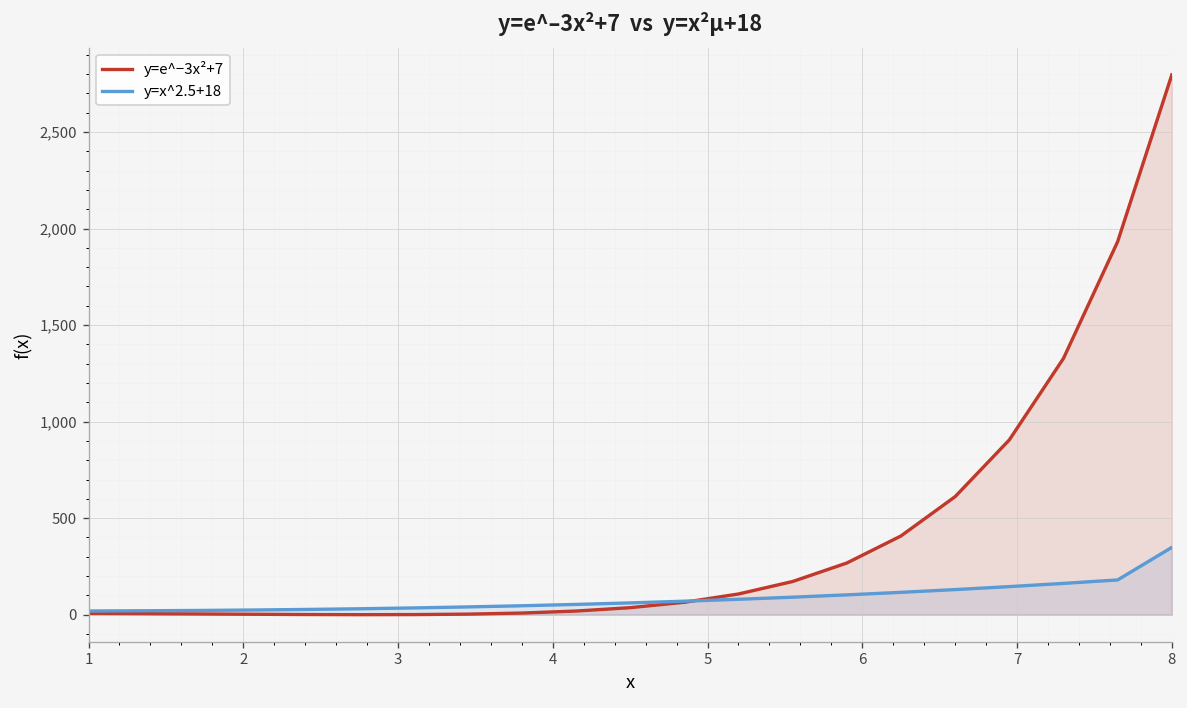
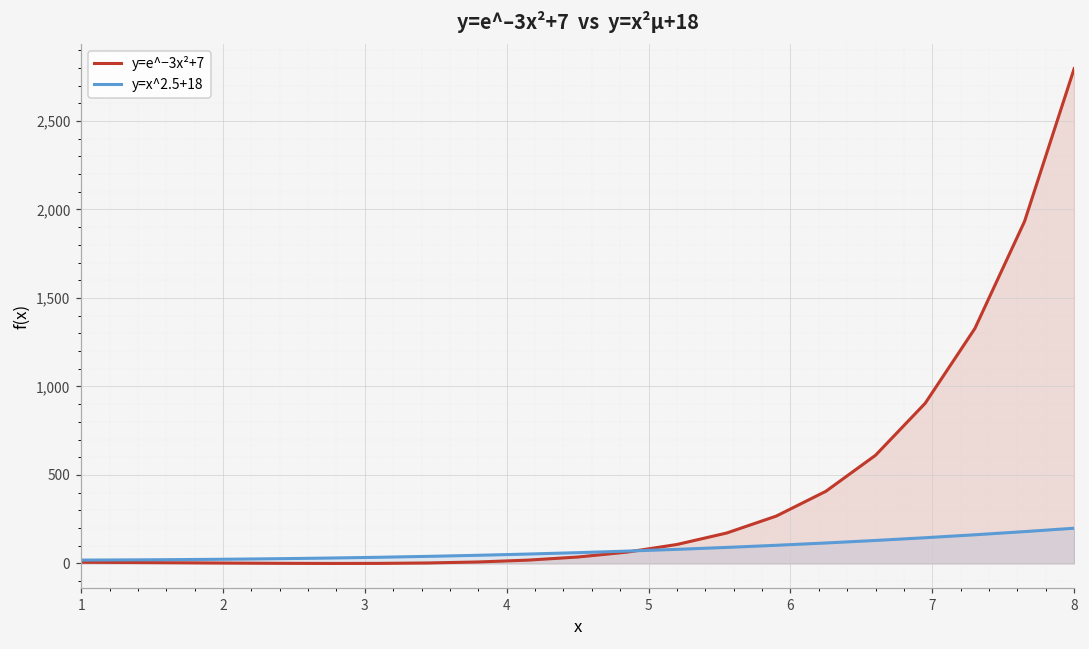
  {
    "y=e^−3x²+7": {
      "8": "2,800"
    },
    "y=x^2.5+18": {
-     "8": "350"
+     "8": "200"
    }
  }
